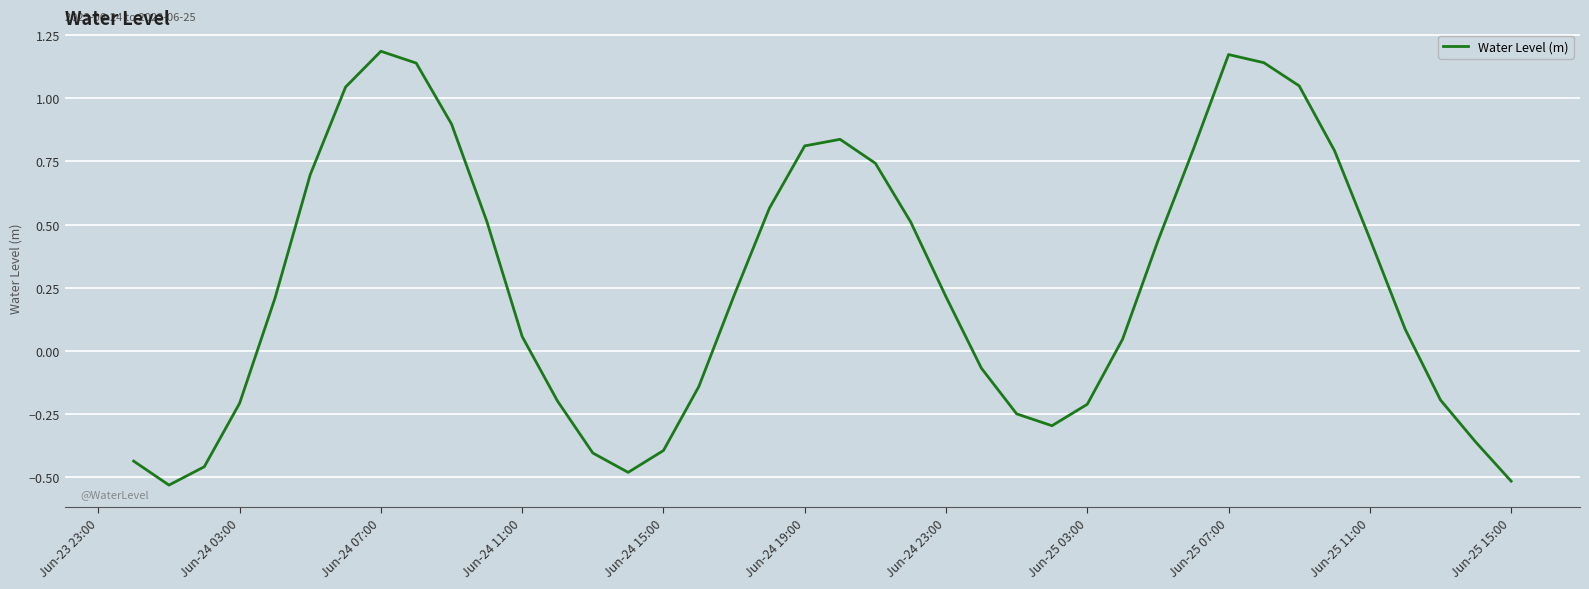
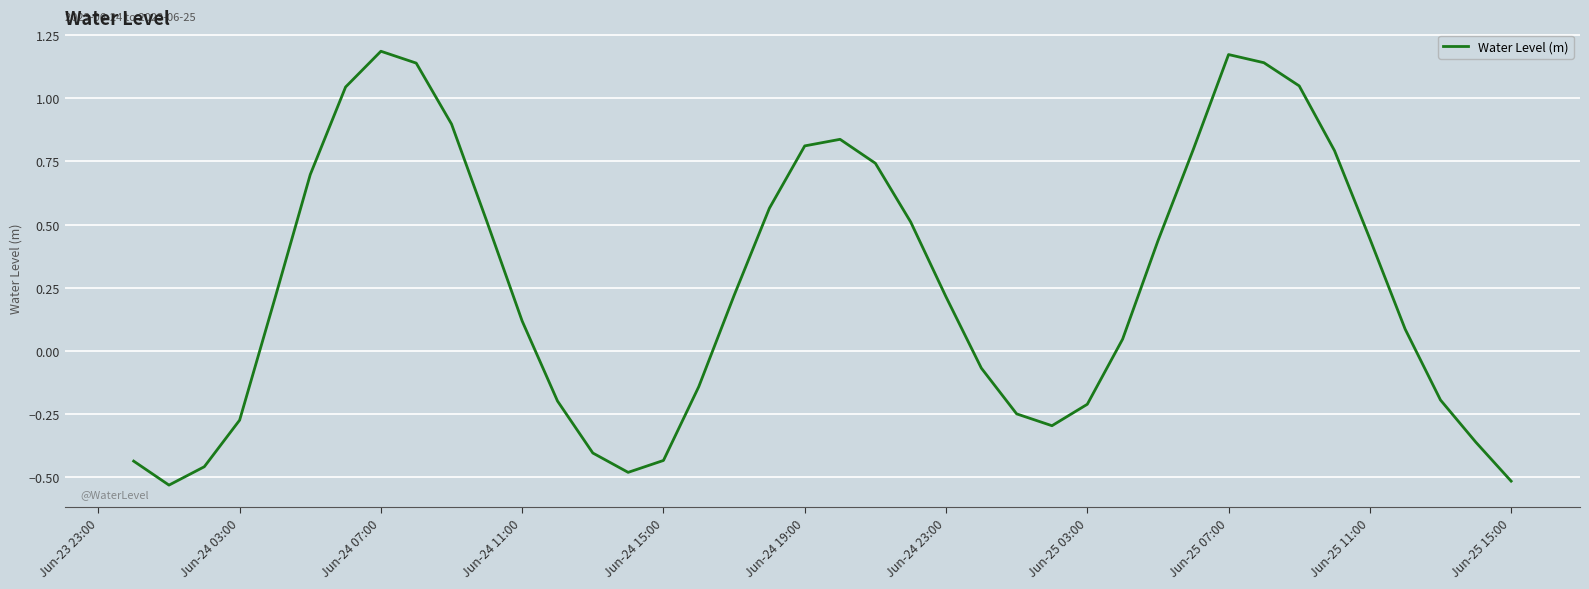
  {
-   "Jun-24 03:00": -0.21,
+   "Jun-24 03:00": -0.27,
    "Jun-24 07:00": 1.19,
-   "Jun-24 11:00": 0.06,
-   "Jun-24 15:00": -0.39,
+   "Jun-24 11:00": 0.12,
+   "Jun-24 15:00": -0.43,
    "Jun-24 19:00": 0.81,
    "Jun-24 23:00": 0.21,
    "Jun-25 03:00": -0.21,
    "Jun-25 07:00": 1.17,
    "Jun-25 11:00": 0.44,
    "Jun-25 15:00": -0.52
  }
